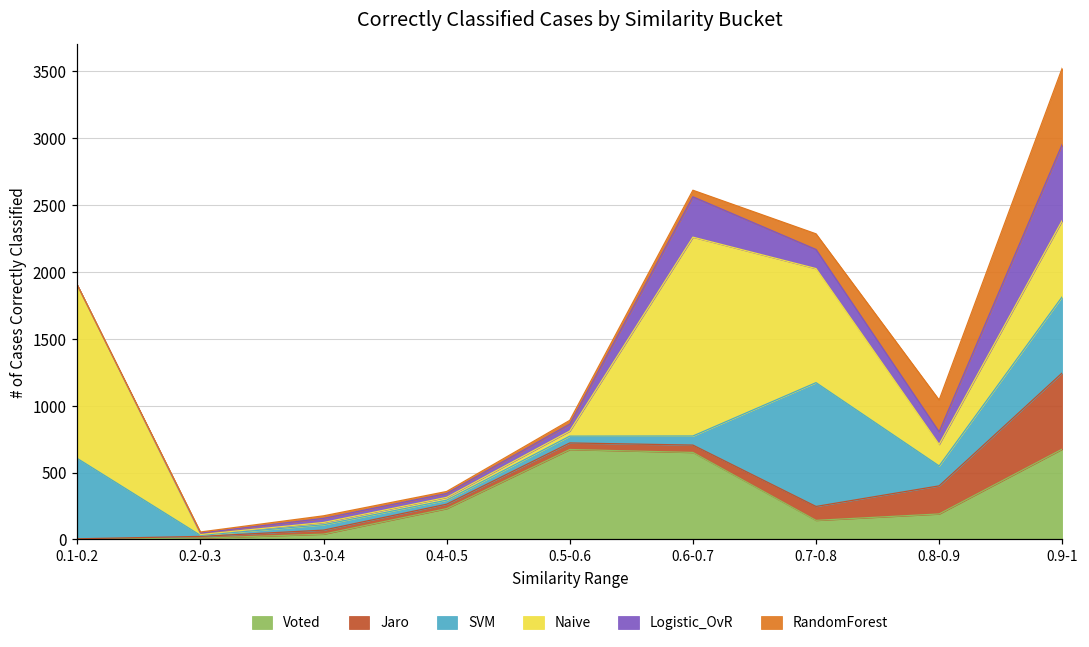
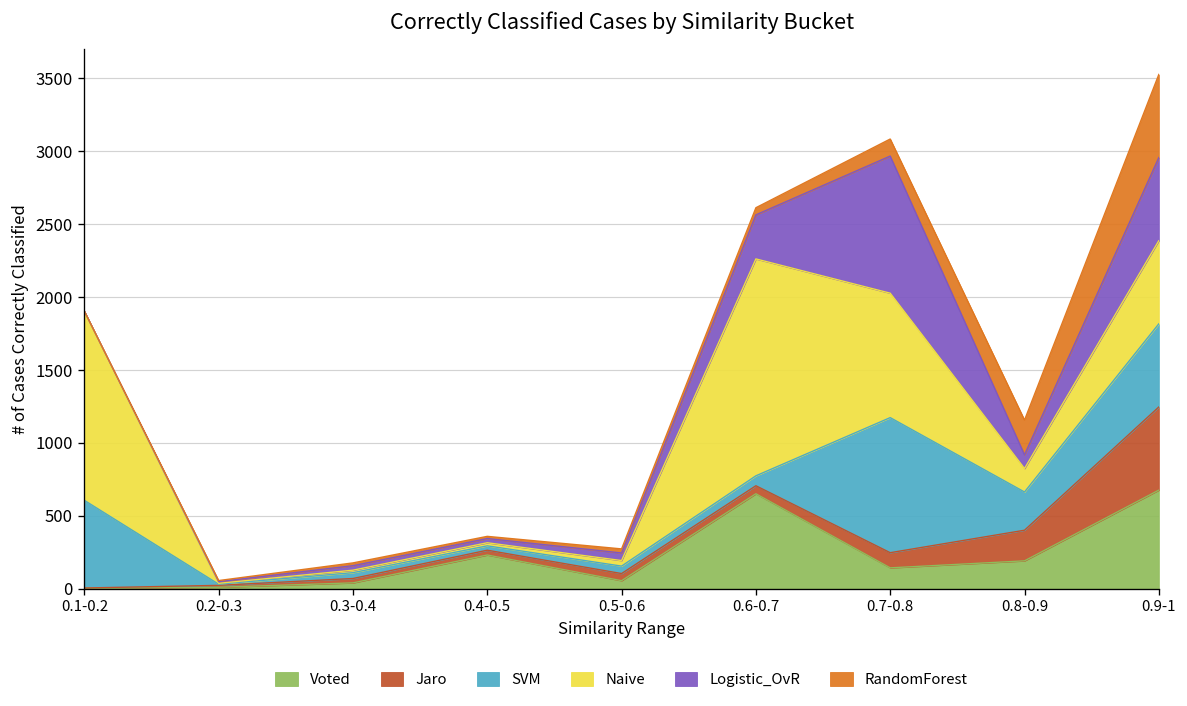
  {
    "Voted": {
      "0.3-0.4": 40,
      "0.4-0.5": 230,
-     "0.5-0.6": 670,
+     "0.5-0.6": 60,
      "0.6-0.7": 650,
      "0.7-0.8": 140,
      "0.8-0.9": 190,
      "0.9-1": 680
    },
    "SVM": {
      "0.1-0.2": 600,
      "0.4-0.5": 30,
      "0.5-0.6": 50,
      "0.6-0.7": 70,
      "0.7-0.8": 930,
-     "0.8-0.9": 150,
+     "0.8-0.9": 260,
      "0.9-1": 570
    },
    "Naive": {
      "0.4-0.5": 20,
      "0.5-0.6": 40,
      "0.6-0.7": 1490,
      "0.7-0.8": 850,
      "0.8-0.9": 160,
      "0.9-1": 570
    },
    "Logistic_OvR": {
      "0.5-0.6": 50,
      "0.6-0.7": 300,
-     "0.7-0.8": 140,
+     "0.7-0.8": 940,
      "0.8-0.9": 90,
      "0.9-1": 570
    }
  }
